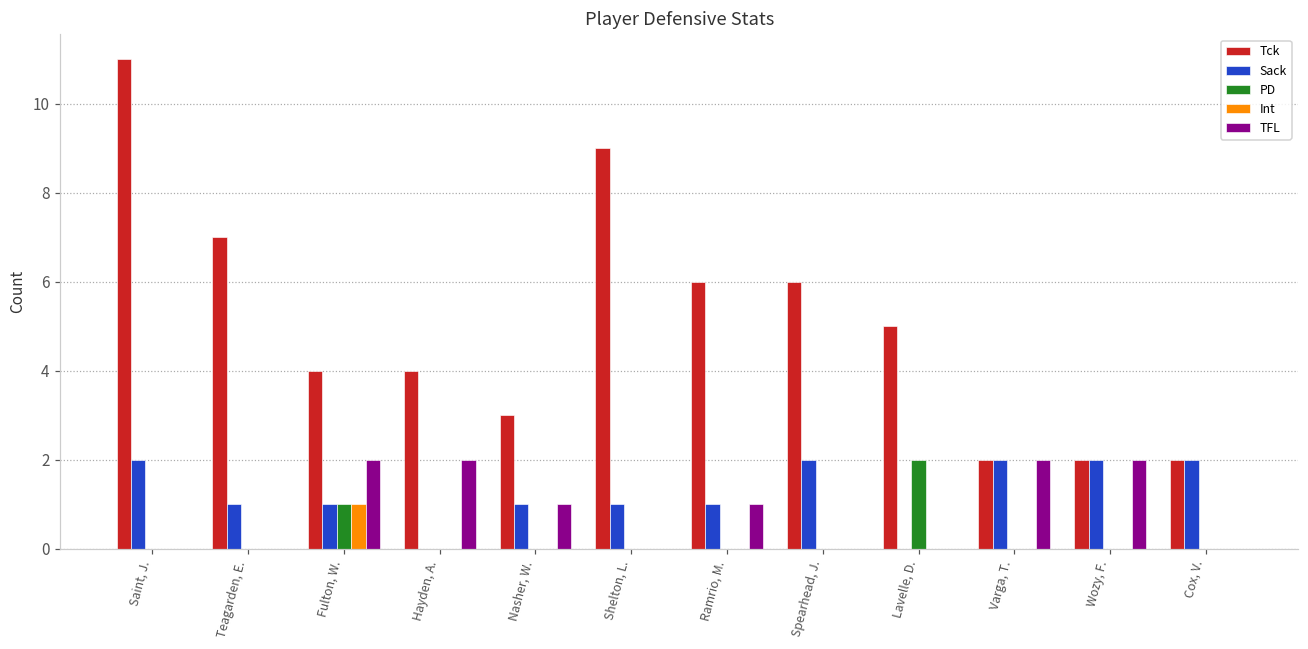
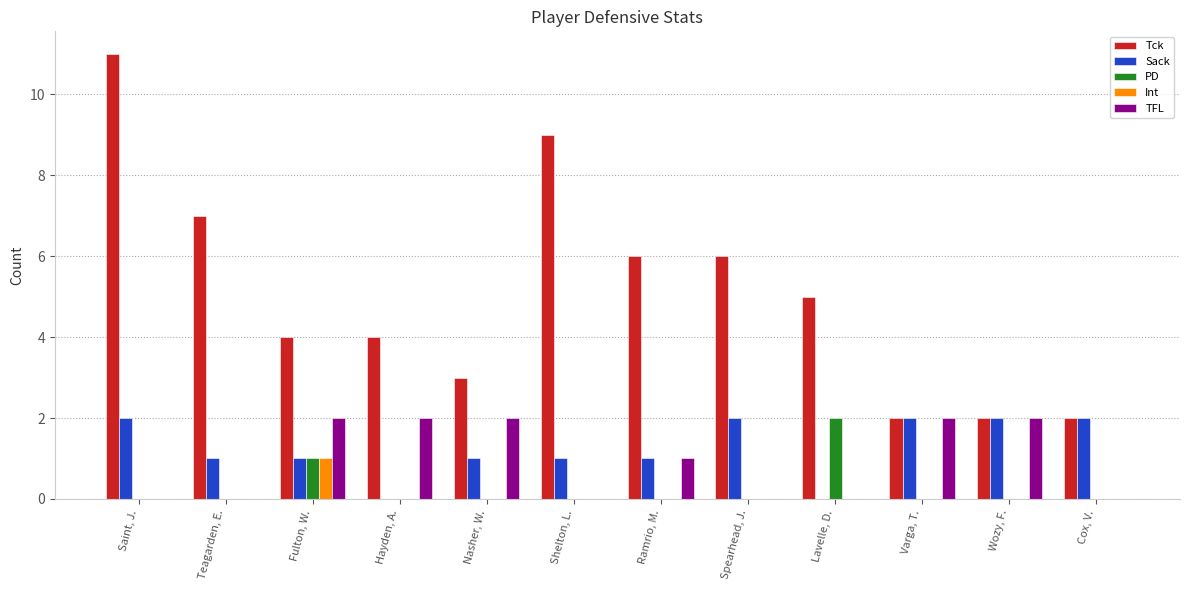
  {
    "Tck": {
      "Saint, J.": 11,
      "Teagarden, E.": 7,
      "Fulton, W.": 4,
      "Hayden, A.": 4,
      "Nasher, W.": 3,
      "Shelton, L.": 9,
      "Ramrio, M.": 6,
      "Spearhead, J.": 6,
      "Lavelle, D.": 5,
      "Varga, T.": 2,
      "Wozy, F.": 2,
      "Cox, V.": 2
    },
    "Sack": {
      "Saint, J.": 2,
      "Teagarden, E.": 1,
      "Fulton, W.": 1,
      "Hayden, A.": 0,
      "Nasher, W.": 1,
      "Shelton, L.": 1,
      "Ramrio, M.": 1,
      "Spearhead, J.": 2,
      "Lavelle, D.": 0,
      "Varga, T.": 2,
      "Wozy, F.": 2,
      "Cox, V.": 2
    },
    "PD": {
      "Saint, J.": 0,
      "Teagarden, E.": 0,
      "Fulton, W.": 1,
      "Hayden, A.": 0,
      "Nasher, W.": 0,
      "Shelton, L.": 0,
      "Ramrio, M.": 0,
      "Spearhead, J.": 0,
      "Lavelle, D.": 2,
      "Varga, T.": 0,
      "Wozy, F.": 0,
      "Cox, V.": 0
    },
    "Int": {
      "Saint, J.": 0,
      "Teagarden, E.": 0,
      "Fulton, W.": 1,
      "Hayden, A.": 0,
      "Nasher, W.": 0,
      "Shelton, L.": 0,
      "Ramrio, M.": 0,
      "Spearhead, J.": 0,
      "Lavelle, D.": 0,
      "Varga, T.": 0,
      "Wozy, F.": 0,
      "Cox, V.": 0
    },
    "TFL": {
      "Saint, J.": 0,
      "Teagarden, E.": 0,
      "Fulton, W.": 2,
      "Hayden, A.": 2,
-     "Nasher, W.": 1,
+     "Nasher, W.": 2,
      "Shelton, L.": 0,
      "Ramrio, M.": 1,
      "Spearhead, J.": 0,
      "Lavelle, D.": 0,
      "Varga, T.": 2,
      "Wozy, F.": 2,
      "Cox, V.": 0
    }
  }
